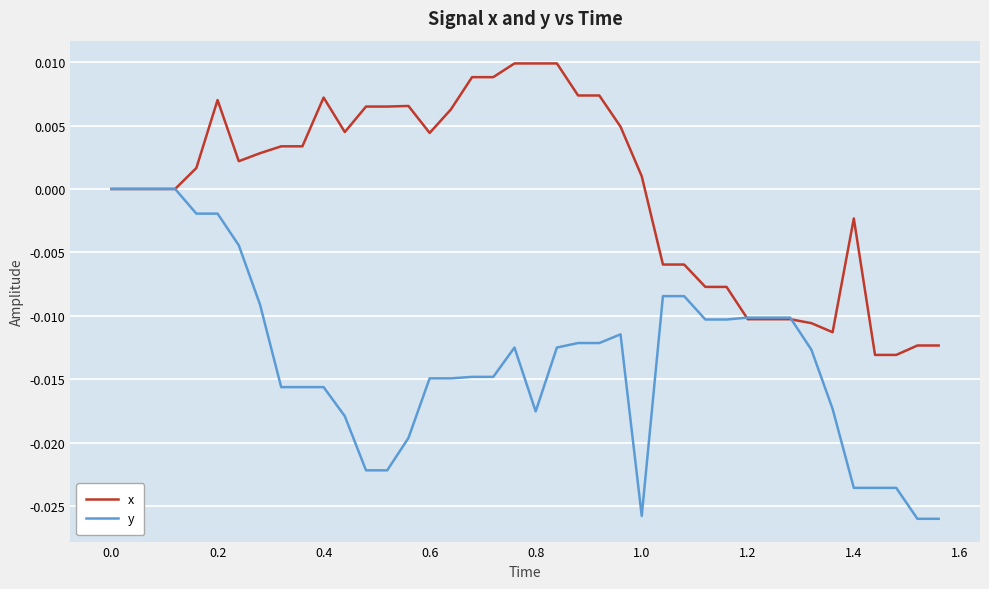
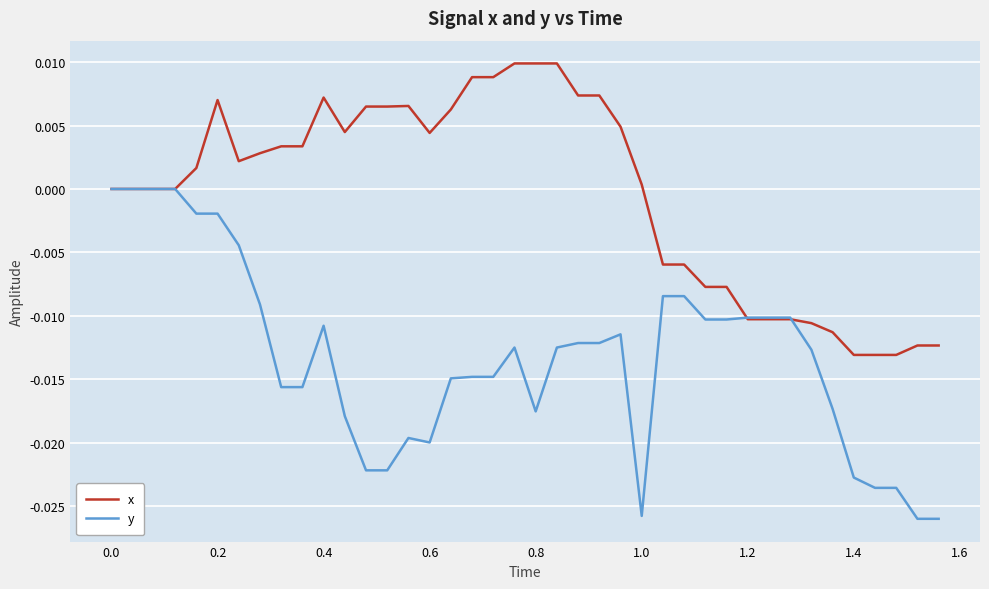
  {
    "x": {
      "0.2": 0.0070,
      "0.4": 0.0072,
      "0.6": 0.0044,
      "0.8": 0.0099,
-     "1.0": 0.0010,
-     "1.4": -0.0023
+     "1.0": 0.0003,
+     "1.4": -0.0131
    },
    "y": {
      "0.2": -0.0019,
-     "0.4": -0.0156,
-     "0.6": -0.0149,
+     "0.4": -0.0108,
+     "0.6": -0.0200,
      "0.8": -0.0175,
      "1.0": -0.0258,
-     "1.4": -0.0235
+     "1.4": -0.0227
    }
  }
